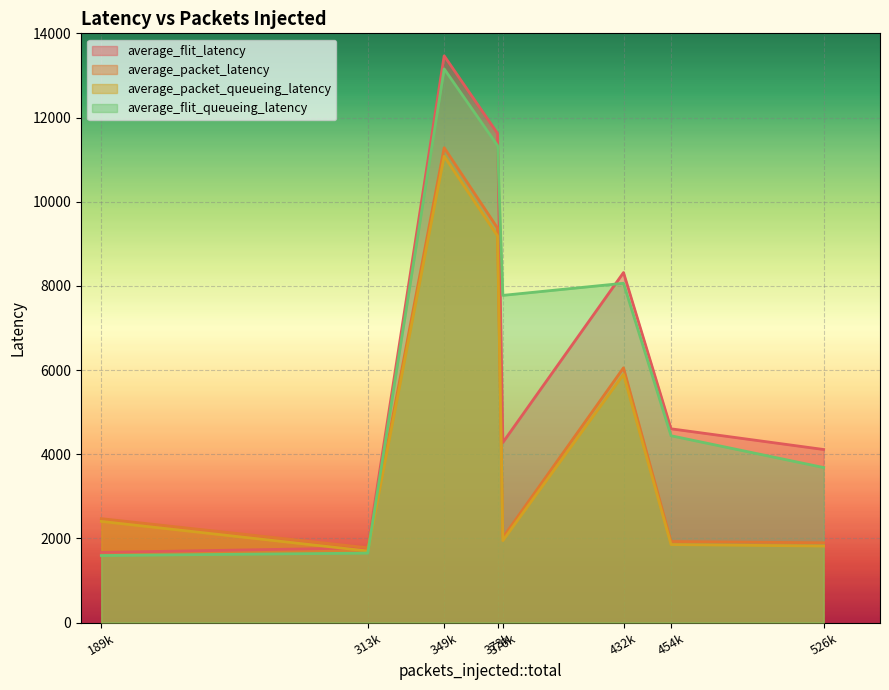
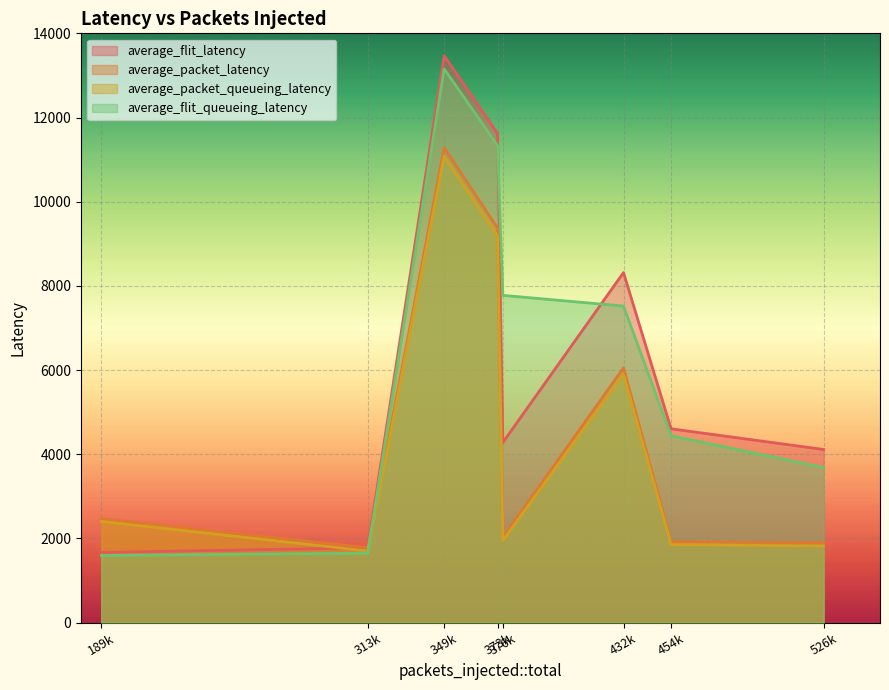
  {
    "average_flit_queueing_latency": {
      "189k": 1600,
      "349k": 13200,
      "373k": 11300,
      "376k": 7800,
-     "432k": 8100,
+     "432k": 7500,
      "454k": 4400,
      "526k": 3700
    }
  }
